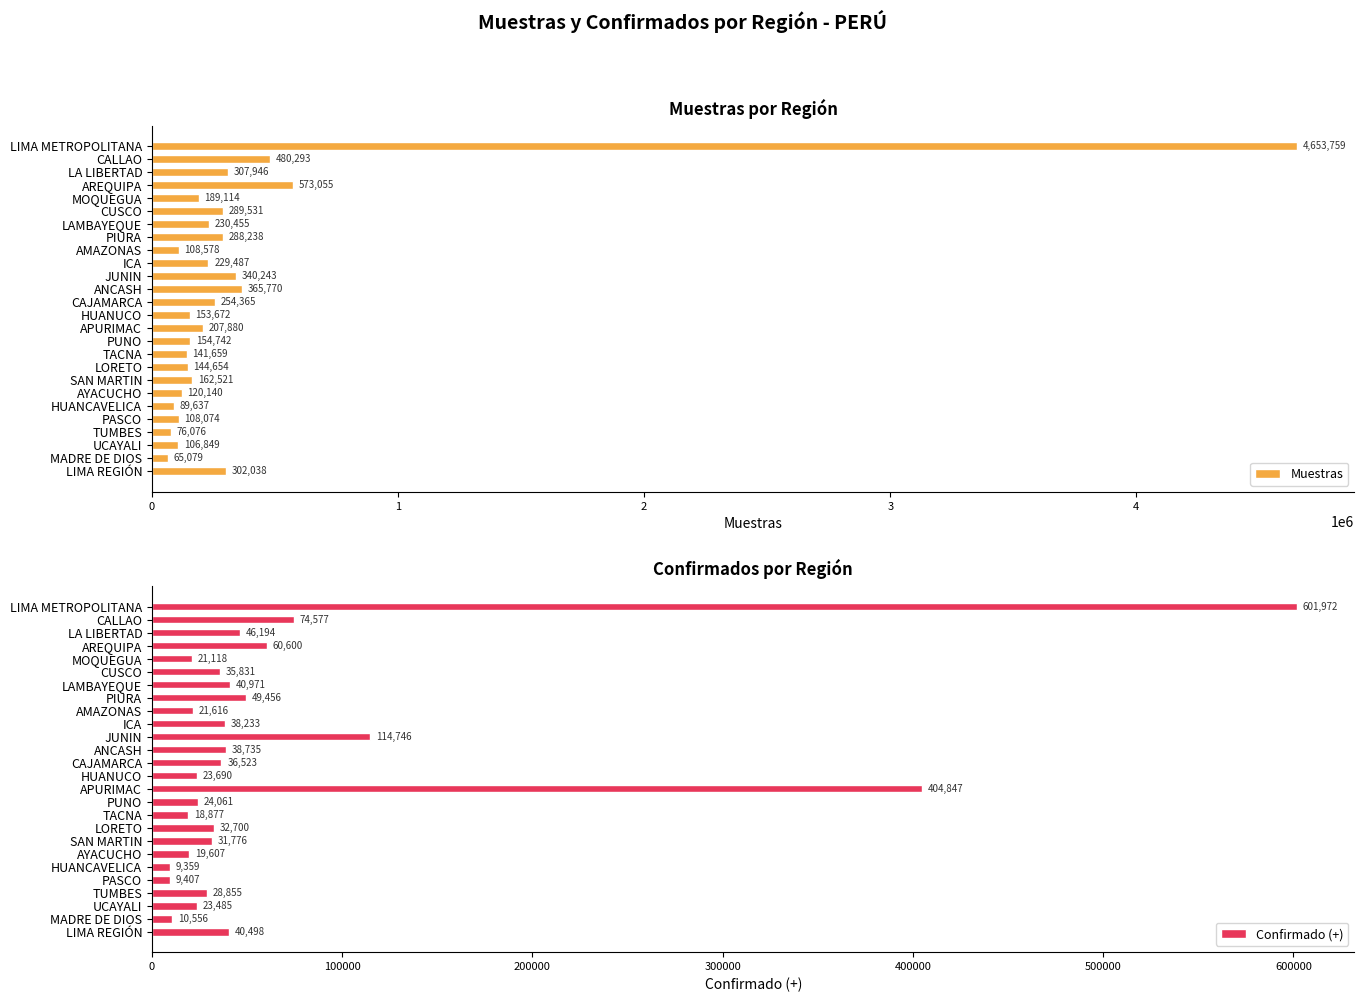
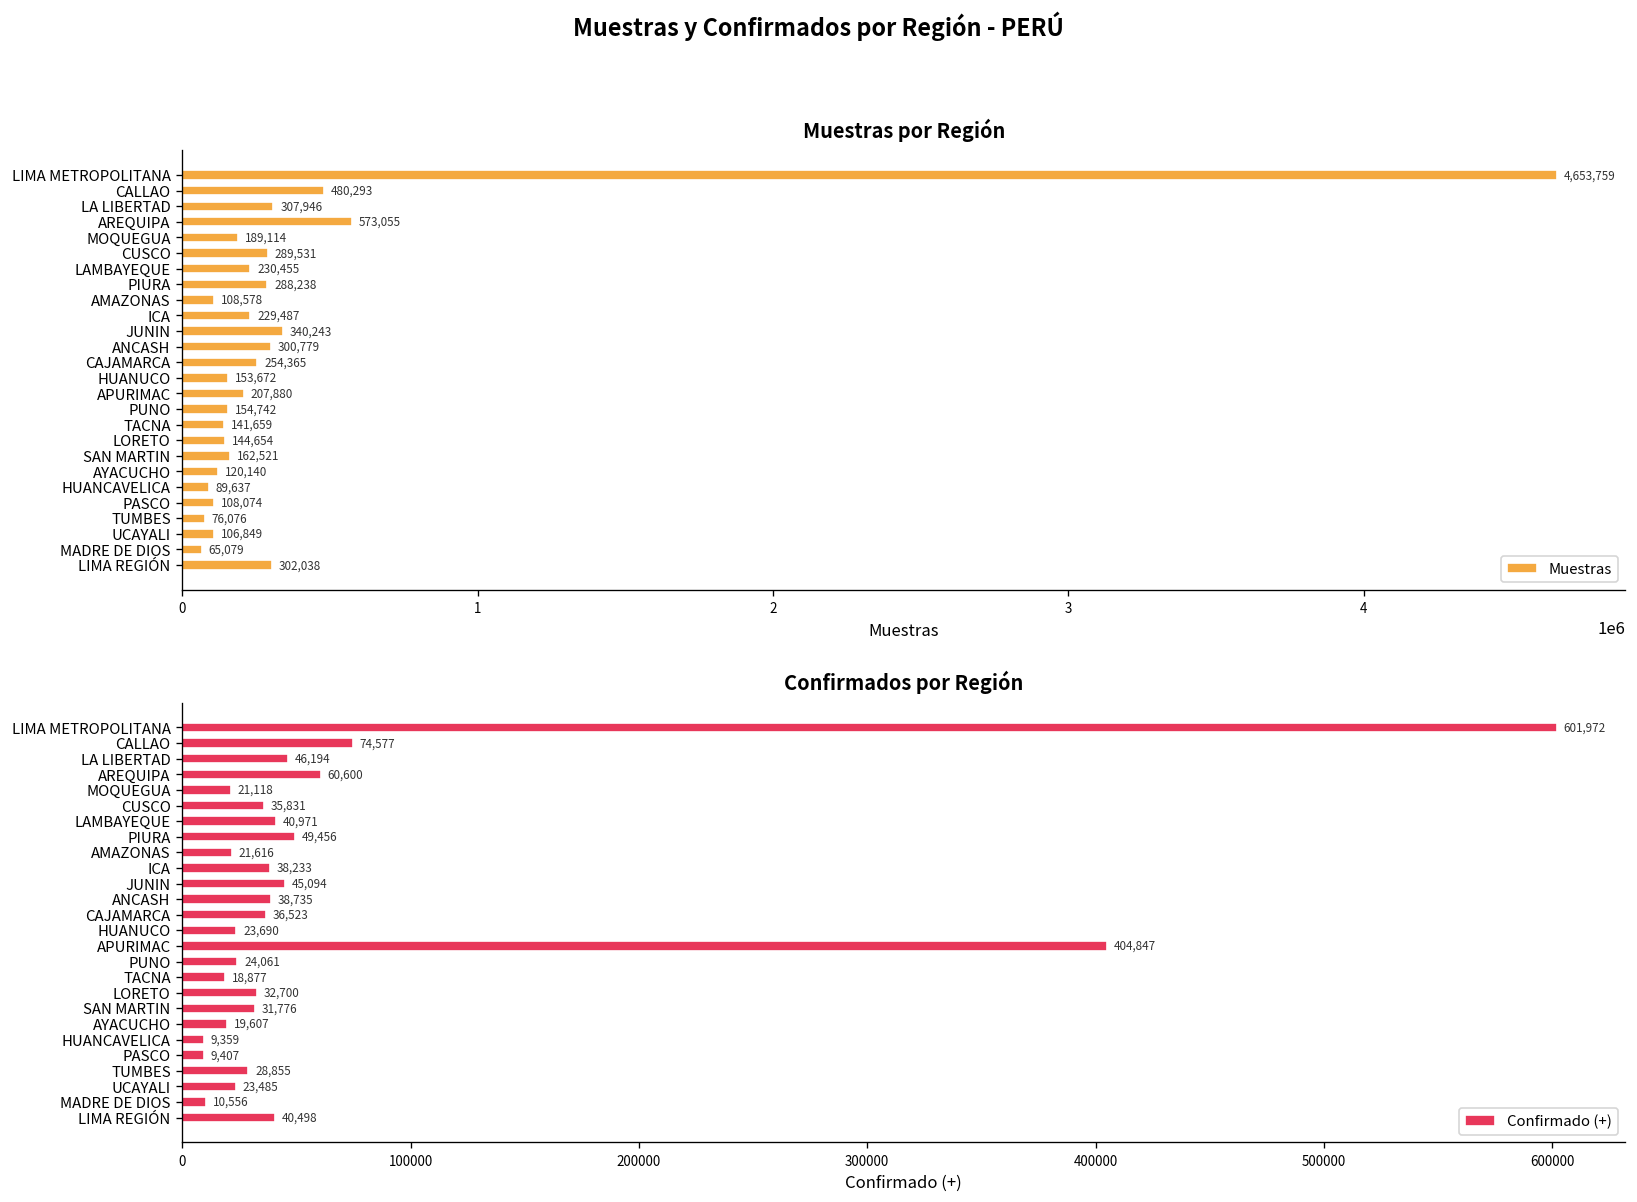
  {
    "Muestras por Región": {
      "LIMA METROPOLITANA": "4,653,759",
      "CALLAO": "480,293",
      "LA LIBERTAD": "307,946",
      "AREQUIPA": "573,055",
      "MOQUEGUA": "189,114",
      "CUSCO": "289,531",
      "LAMBAYEQUE": "230,455",
      "PIURA": "288,238",
      "AMAZONAS": "108,578",
      "ICA": "229,487",
      "JUNIN": "340,243",
-     "ANCASH": "365,770",
+     "ANCASH": "300,779",
      "CAJAMARCA": "254,365",
      "HUANUCO": "153,672",
      "APURIMAC": "207,880",
      "PUNO": "154,742",
      "TACNA": "141,659",
      "LORETO": "144,654",
      "SAN MARTIN": "162,521",
      "AYACUCHO": "120,140",
      "HUANCAVELICA": "89,637",
      "PASCO": "108,074",
      "TUMBES": "76,076",
      "UCAYALI": "106,849",
      "MADRE DE DIOS": "65,079",
      "LIMA REGIÓN": "302,038"
    },
    "Confirmados por Región": {
      "LIMA METROPOLITANA": "601,972",
      "CALLAO": "74,577",
      "LA LIBERTAD": "46,194",
      "AREQUIPA": "60,600",
      "MOQUEGUA": "21,118",
      "CUSCO": "35,831",
      "LAMBAYEQUE": "40,971",
      "PIURA": "49,456",
      "AMAZONAS": "21,616",
      "ICA": "38,233",
-     "JUNIN": "114,746",
+     "JUNIN": "45,094",
      "ANCASH": "38,735",
      "CAJAMARCA": "36,523",
      "HUANUCO": "23,690",
      "APURIMAC": "404,847",
      "PUNO": "24,061",
      "TACNA": "18,877",
      "LORETO": "32,700",
      "SAN MARTIN": "31,776",
      "AYACUCHO": "19,607",
      "HUANCAVELICA": "9,359",
      "PASCO": "9,407",
      "TUMBES": "28,855",
      "UCAYALI": "23,485",
      "MADRE DE DIOS": "10,556",
      "LIMA REGIÓN": "40,498"
    }
  }
